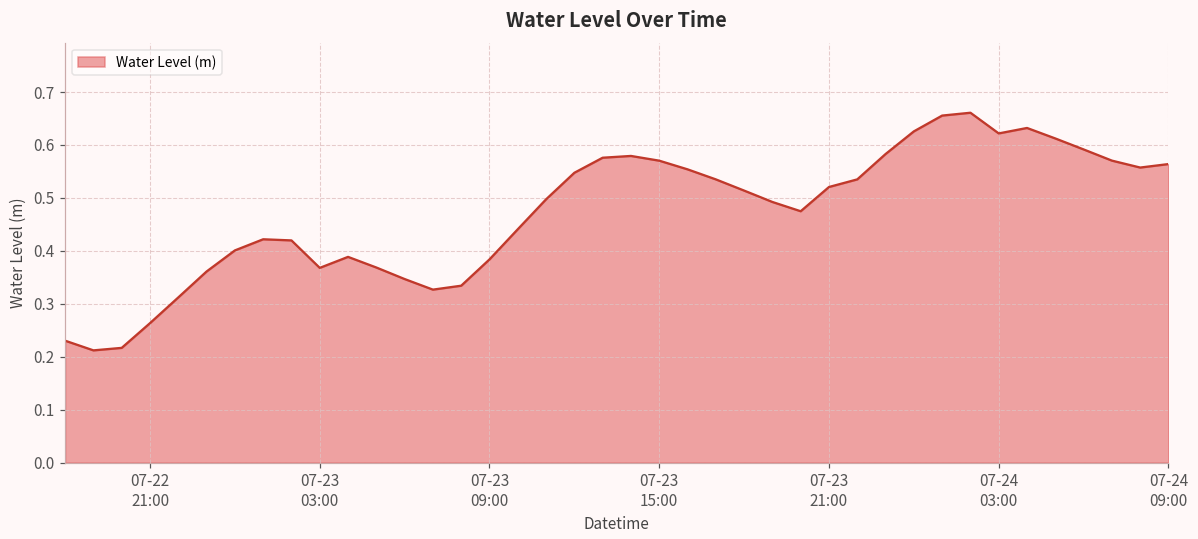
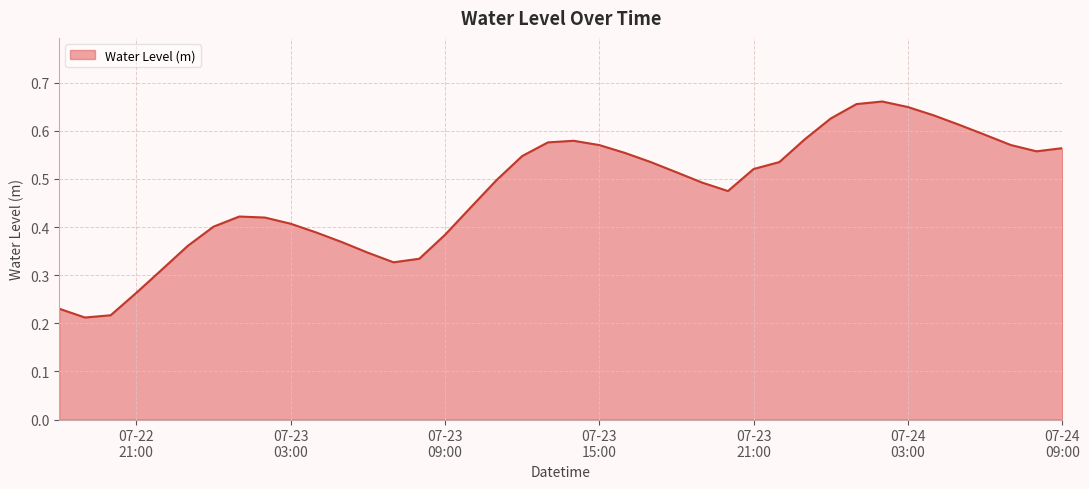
  {
    "07-22 21:00": 0.26,
-   "07-23 03:00": 0.37,
+   "07-23 03:00": 0.41,
    "07-23 09:00": 0.38,
    "07-23 15:00": 0.57,
    "07-23 21:00": 0.52,
-   "07-24 03:00": 0.62,
+   "07-24 03:00": 0.65,
    "07-24 09:00": 0.56
  }
